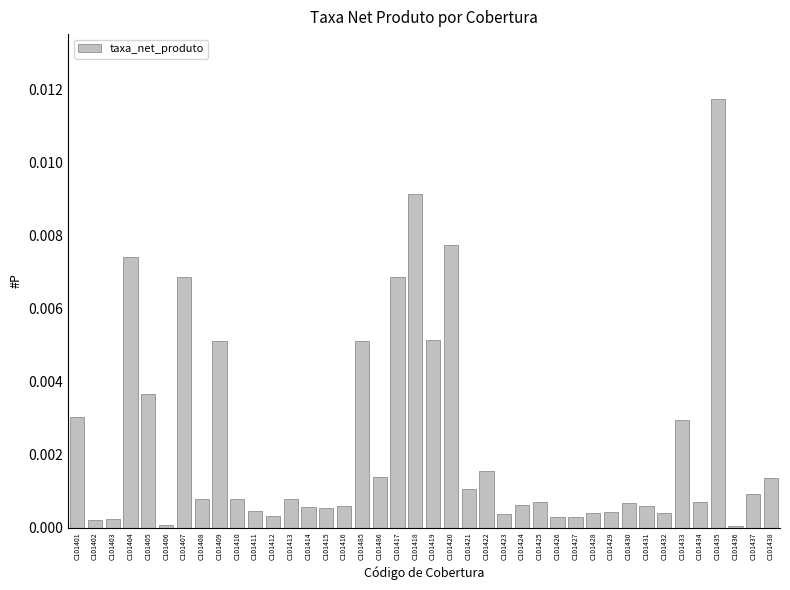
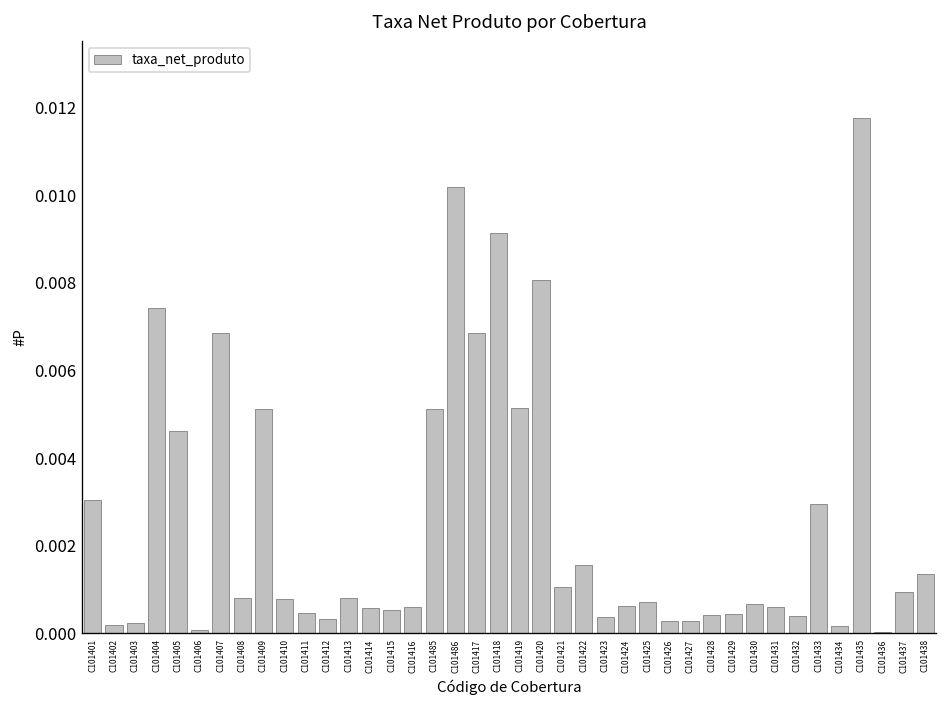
  {
    "C101401": 0.0030,
    "C101402": 0.0002,
    "C101403": 0.0002,
    "C101404": 0.0074,
-   "C101405": 0.0037,
+   "C101405": 0.0046,
    "C101406": 0.0001,
    "C101407": 0.0069,
    "C101408": 0.0008,
    "C101409": 0.0051,
    "C101410": 0.0008,
    "C101411": 0.0005,
    "C101412": 0.0003,
    "C101413": 0.0008,
    "C101414": 0.0006,
    "C101415": 0.0005,
    "C101416": 0.0006,
    "C101485": 0.0051,
-   "C101486": 0.0014,
+   "C101486": 0.0102,
    "C101417": 0.0069,
    "C101418": 0.0091,
    "C101419": 0.0051,
-   "C101420": 0.0077,
+   "C101420": 0.0081,
    "C101421": 0.0011,
    "C101422": 0.0016,
    "C101423": 0.0004,
    "C101424": 0.0006,
    "C101425": 0.0007,
    "C101426": 0.0003,
    "C101427": 0.0003,
    "C101428": 0.0004,
    "C101429": 0.0004,
    "C101430": 0.0007,
    "C101431": 0.0006,
    "C101432": 0.0004,
    "C101433": 0.0029,
-   "C101434": 0.0007,
+   "C101434": 0.0002,
    "C101435": 0.0118,
    "C101437": 0.0009,
    "C101438": 0.0014
  }
